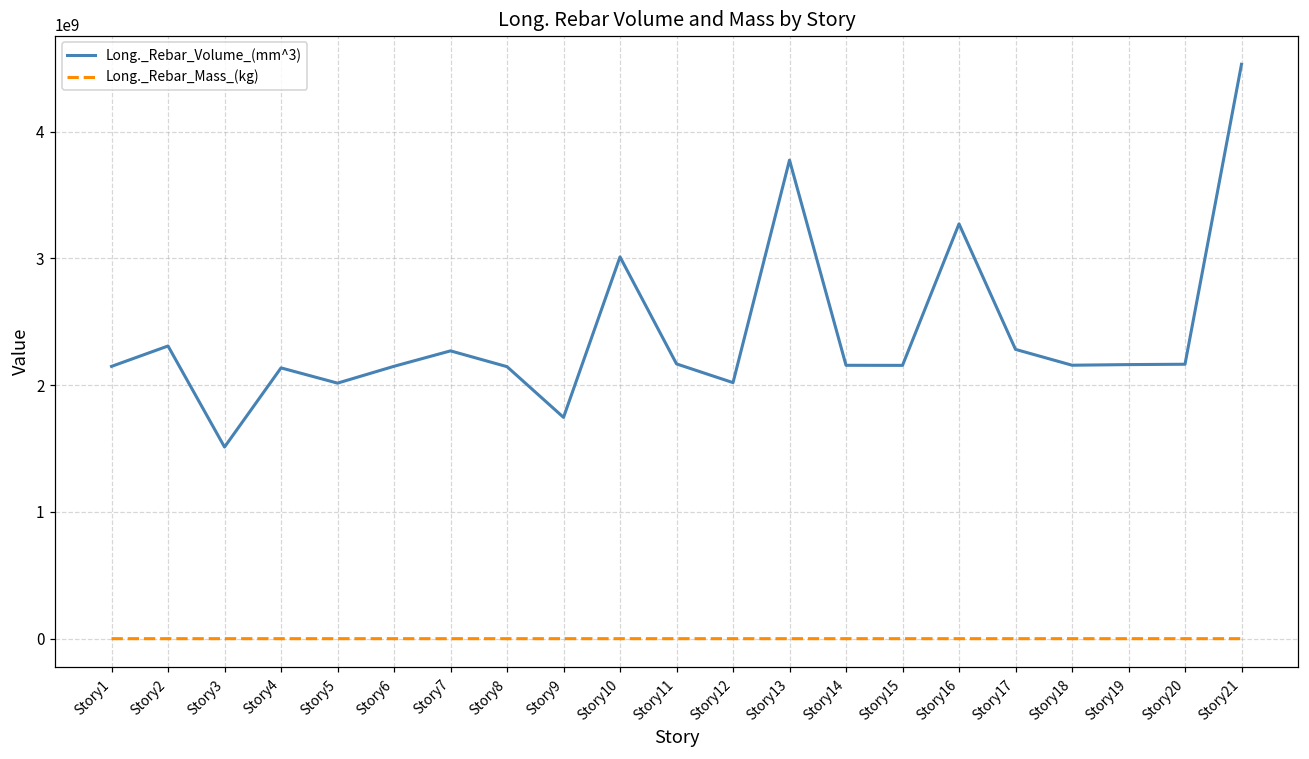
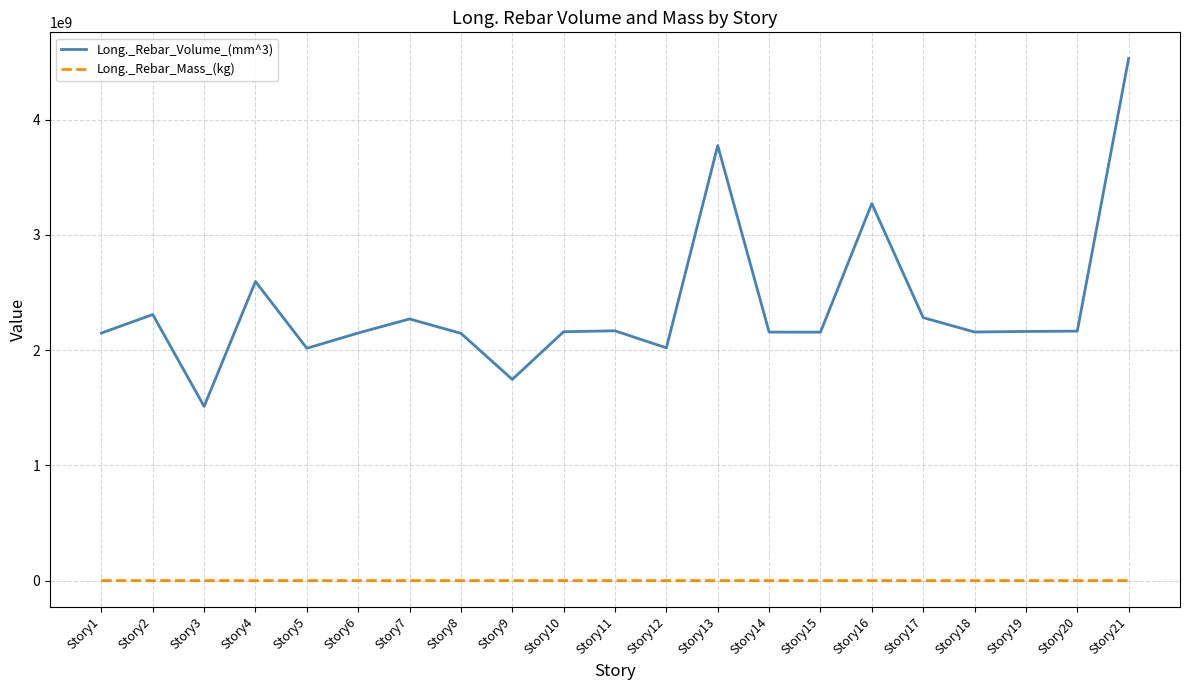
  {
    "Long._Rebar_Volume_(mm^3)": {
      "Story1": 2150000000,
      "Story2": 2310000000,
      "Story3": 1510000000,
-     "Story4": 2140000000,
+     "Story4": 2600000000,
      "Story5": 2020000000,
      "Story6": 2150000000,
      "Story7": 2270000000,
      "Story8": 2150000000,
      "Story9": 1750000000,
-     "Story10": 3010000000,
+     "Story10": 2160000000,
      "Story11": 2170000000,
      "Story12": 2020000000,
      "Story13": 3770000000,
      "Story14": 2160000000,
      "Story15": 2160000000,
      "Story16": 3270000000,
      "Story17": 2280000000,
      "Story18": 2160000000,
      "Story19": 2160000000,
      "Story20": 2160000000,
      "Story21": 4530000000
    },
    "Long._Rebar_Mass_(kg)": {
      "Story1": 0,
      "Story2": 0,
      "Story3": 0,
      "Story4": 0,
      "Story5": 0,
      "Story6": 0,
      "Story7": 0,
      "Story8": 0,
      "Story9": 0,
      "Story10": 0,
      "Story11": 0,
      "Story12": 0,
      "Story13": 0,
      "Story14": 0,
      "Story15": 0,
      "Story16": 0,
      "Story17": 0,
      "Story18": 0,
      "Story19": 0,
      "Story20": 0,
      "Story21": 0
    }
  }
